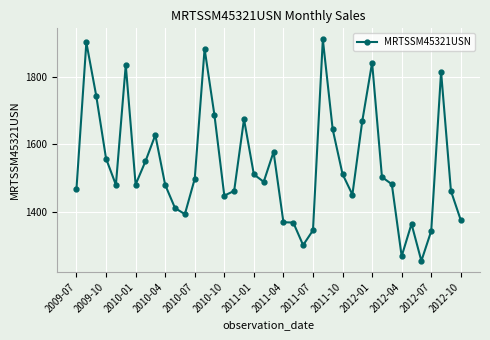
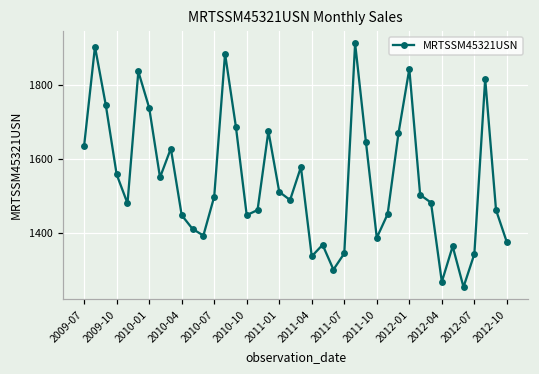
  {
-   "2009-07": 1470,
+   "2009-07": 1640,
    "2009-10": 1560,
-   "2010-01": 1480,
-   "2010-04": 1480,
+   "2010-01": 1740,
+   "2010-04": 1450,
    "2010-07": 1500,
    "2010-10": 1450,
    "2011-01": 1510,
-   "2011-04": 1370,
+   "2011-04": 1340,
    "2011-07": 1350,
-   "2011-10": 1510,
+   "2011-10": 1390,
    "2012-01": 1840,
    "2012-04": 1270,
    "2012-07": 1340,
    "2012-10": 1380
  }
